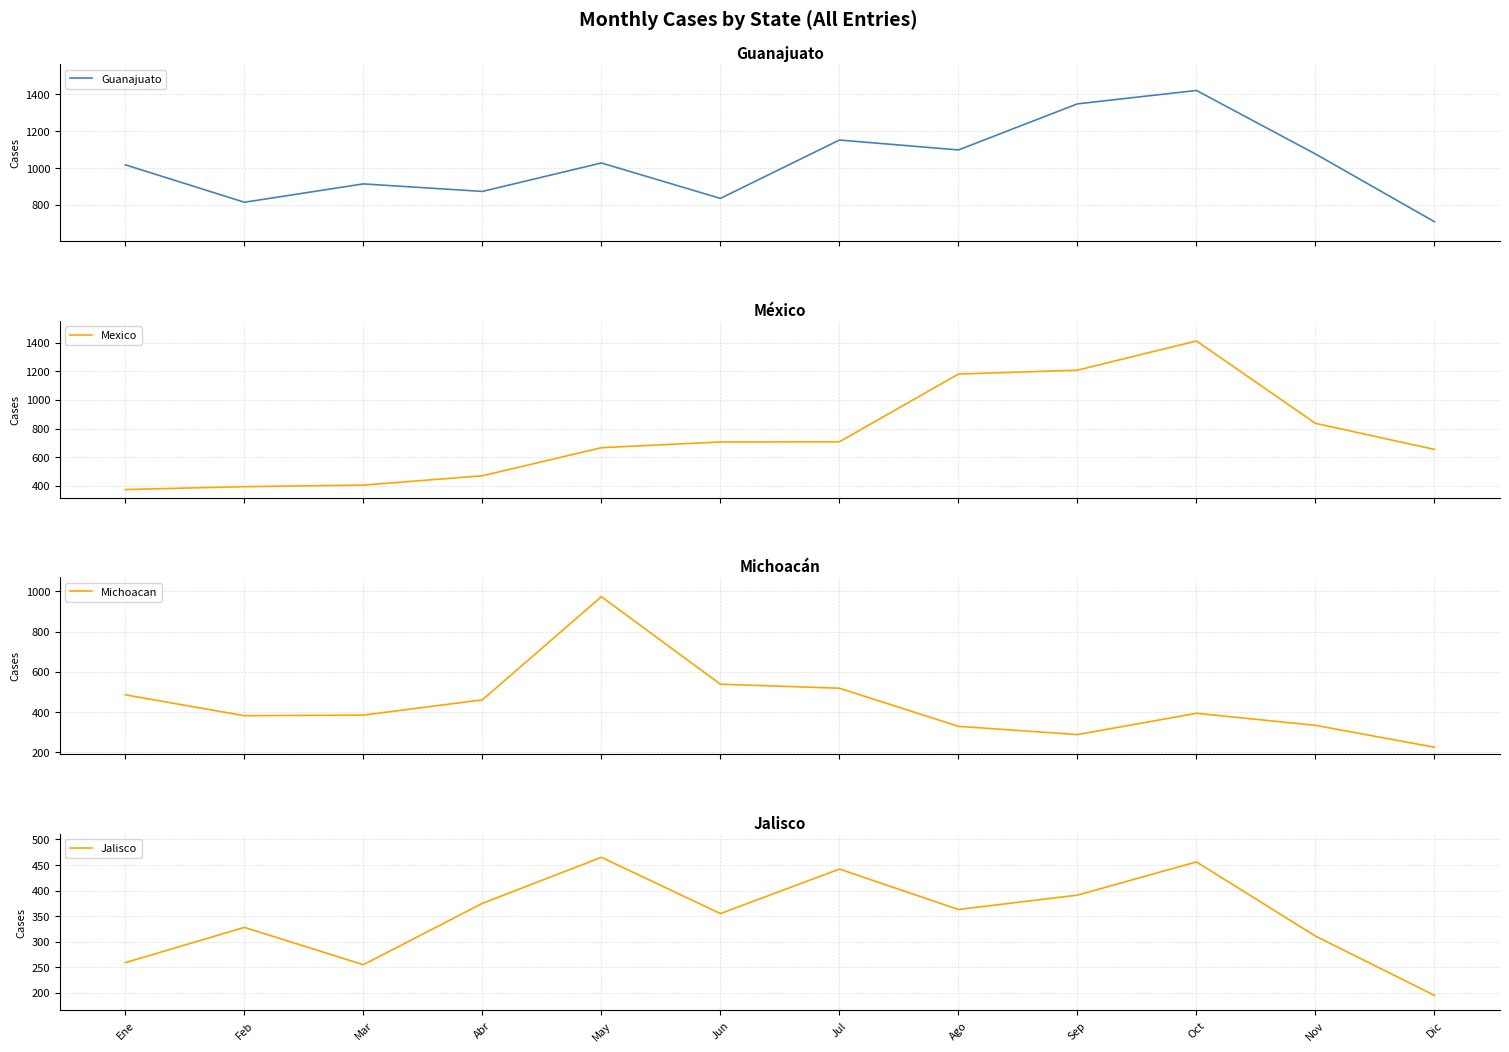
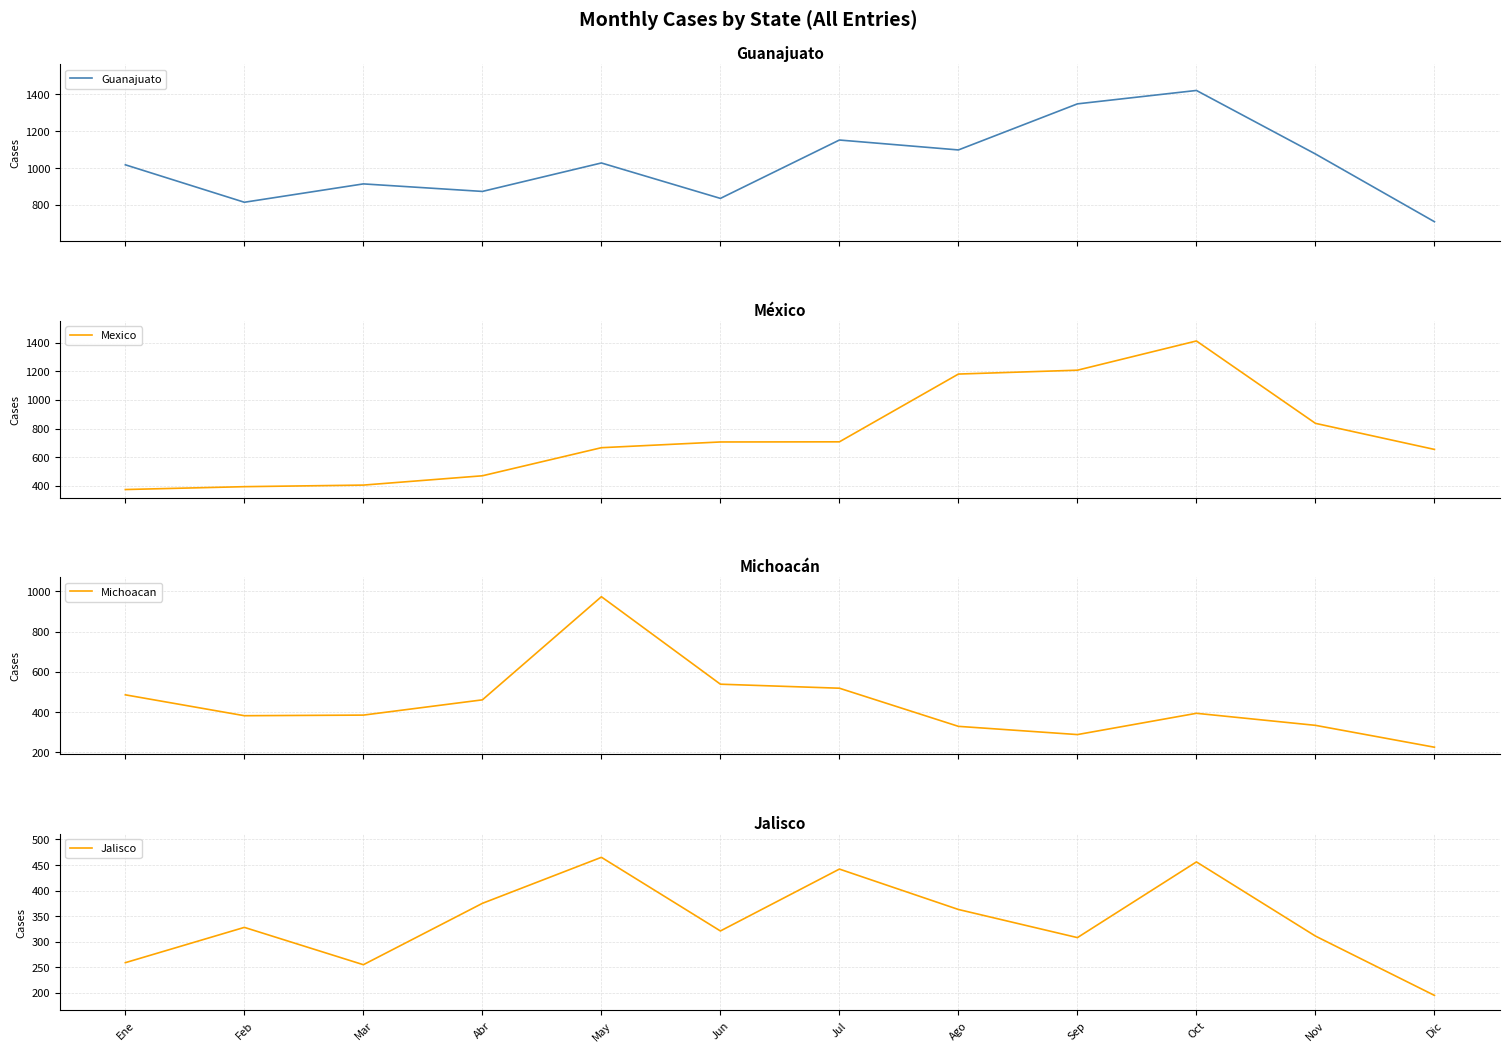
  {
    "Jalisco": {
      "Ene": 260,
      "Feb": 330,
      "Mar": 260,
      "Abr": 380,
      "May": 470,
-     "Jun": 360,
+     "Jun": 320,
      "Jul": 440,
      "Ago": 360,
-     "Sep": 390,
+     "Sep": 310,
      "Oct": 460,
      "Nov": 310,
      "Dic": 200
    }
  }
